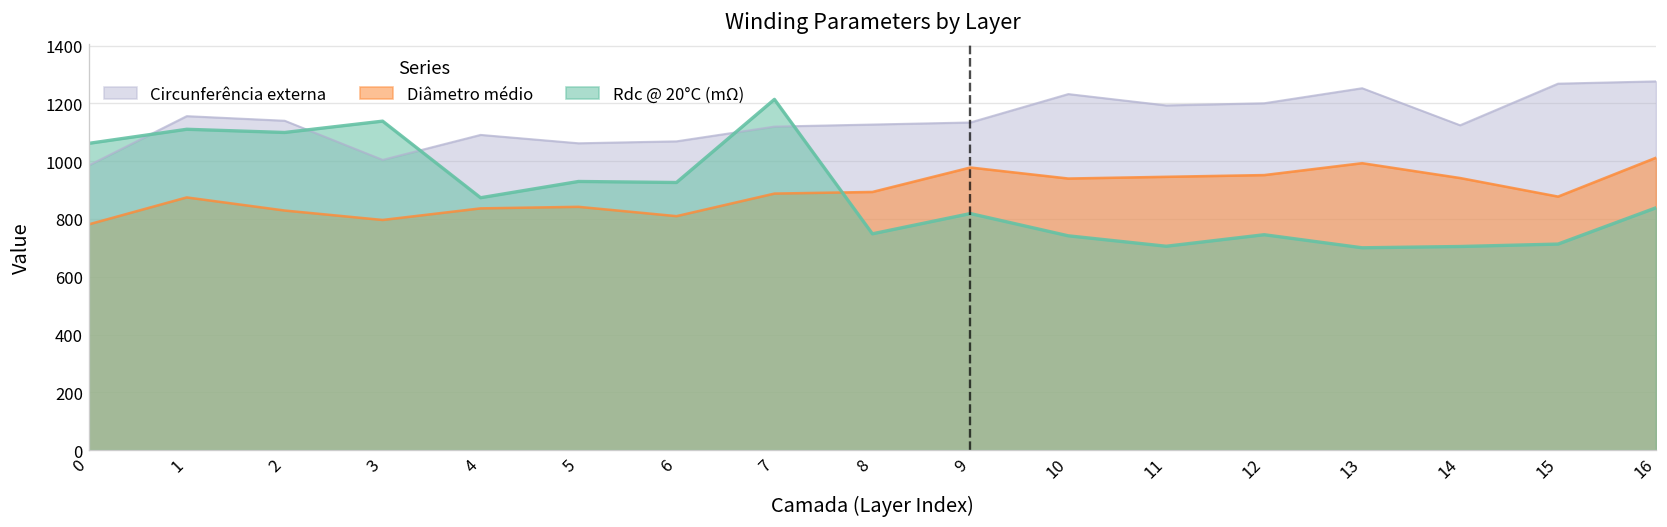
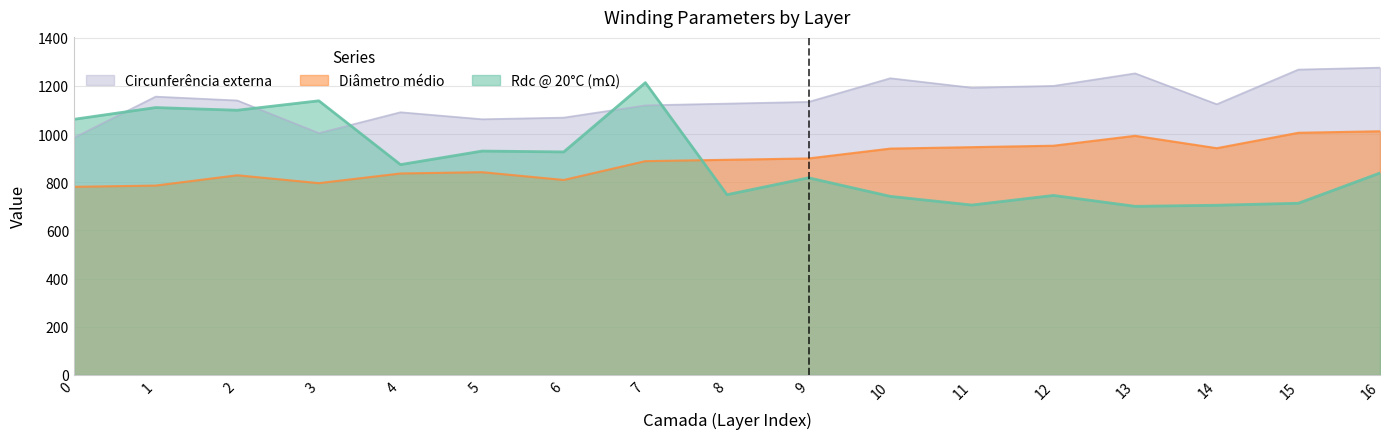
  {
    "Circunferência externa": {
      "0": 990,
      "1": 1160,
      "2": 1140,
      "3": 1000,
      "4": 1090,
      "5": 1060,
      "6": 1070,
      "7": 1120,
      "8": 1130,
      "9": 1130,
      "10": 1230,
      "11": 1190,
      "12": 1200,
      "13": 1250,
      "14": 1120,
      "15": 1270,
      "16": 1280
    },
    "Diâmetro médio": {
      "0": 780,
-     "1": 870,
+     "1": 790,
      "2": 830,
      "3": 800,
      "4": 840,
      "5": 840,
      "6": 810,
      "7": 890,
      "8": 890,
-     "9": 980,
+     "9": 900,
      "10": 940,
      "11": 950,
      "12": 950,
      "13": 990,
      "14": 940,
-     "15": 880,
+     "15": 1010,
      "16": 1010
    },
    "Rdc @ 20°C (mΩ)": {
      "0": 1060,
      "1": 1110,
      "2": 1100,
      "3": 1140,
      "4": 870,
      "5": 930,
      "6": 930,
      "7": 1210,
      "8": 750,
      "9": 820,
      "10": 740,
      "11": 710,
      "12": 750,
      "13": 700,
      "14": 700,
      "15": 710,
      "16": 840
    }
  }
